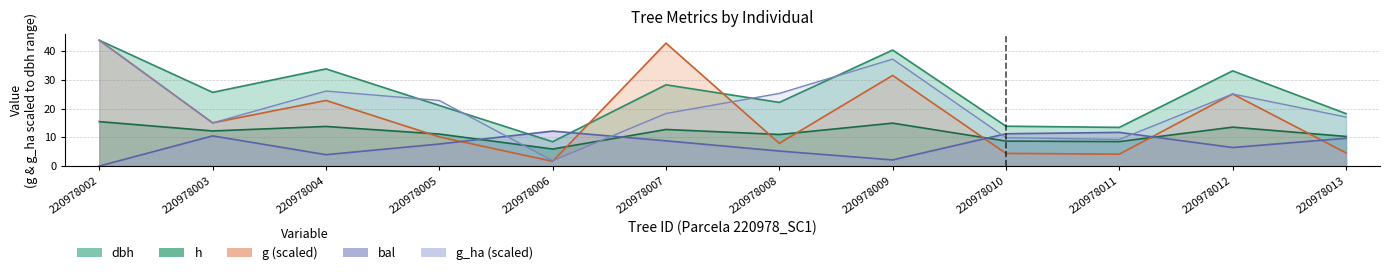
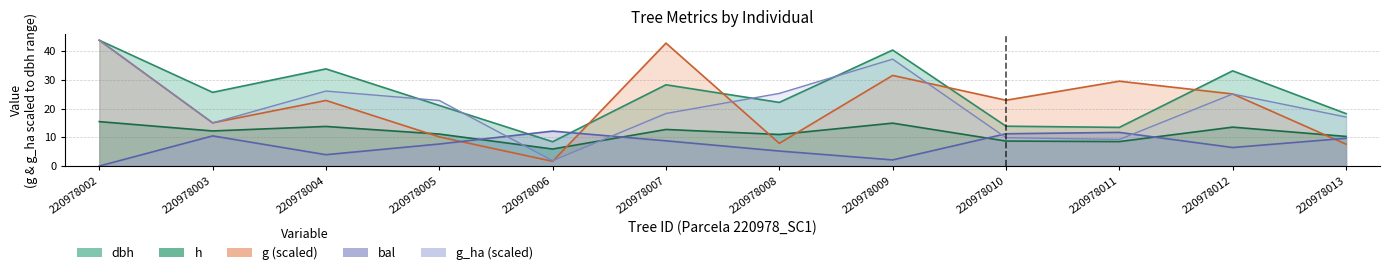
  {
    "g (scaled)": {
      "220978004": 23,
      "220978005": 10,
      "220978007": 43,
      "220978008": 8,
      "220978009": 32,
-     "220978010": 4,
-     "220978011": 4,
-     "220978013": 5
+     "220978010": 23,
+     "220978011": 30,
+     "220978013": 8
    }
  }
